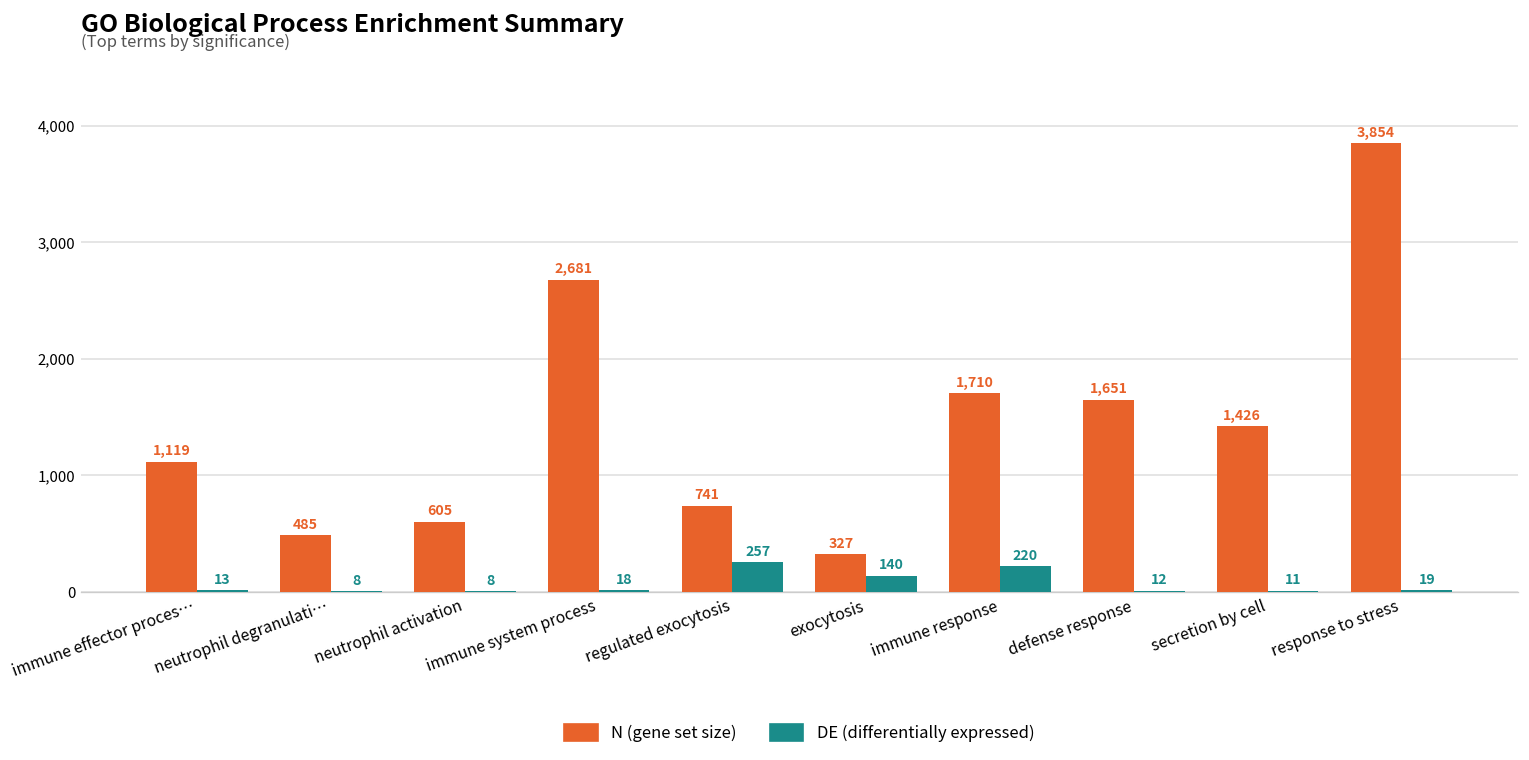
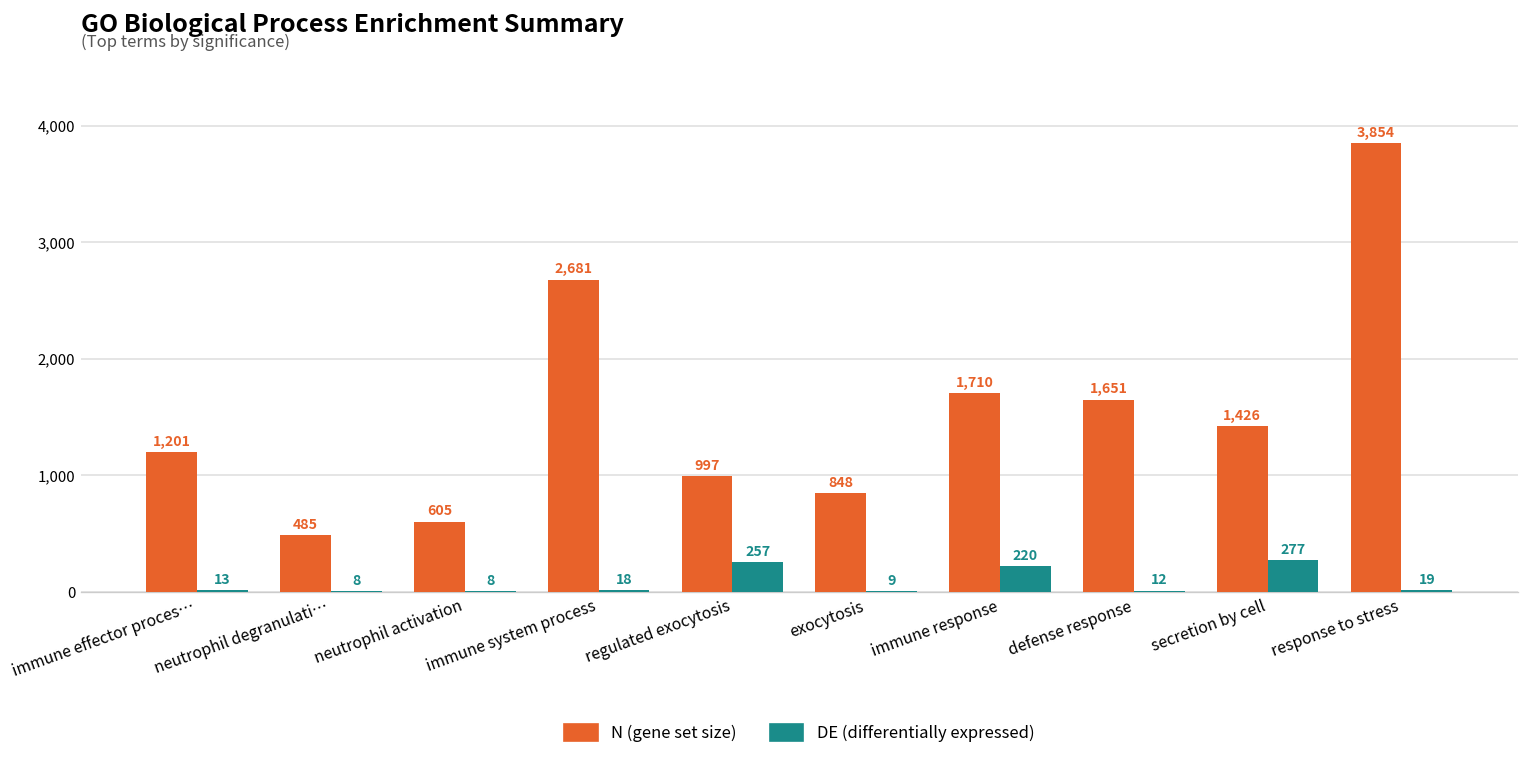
  {
    "N (gene set size)": {
-     "immune effector proces…": "1,119",
+     "immune effector proces…": "1,201",
      "neutrophil degranulati…": "485",
      "neutrophil activation": "605",
      "immune system process": "2,681",
-     "regulated exocytosis": "741",
-     "exocytosis": "327",
+     "regulated exocytosis": "997",
+     "exocytosis": "848",
      "immune response": "1,710",
      "defense response": "1,651",
      "secretion by cell": "1,426",
      "response to stress": "3,854"
    },
    "DE (differentially expressed)": {
      "immune effector proces…": "13",
      "neutrophil degranulati…": "8",
      "neutrophil activation": "8",
      "immune system process": "18",
      "regulated exocytosis": "257",
-     "exocytosis": "140",
+     "exocytosis": "9",
      "immune response": "220",
      "defense response": "12",
-     "secretion by cell": "11",
+     "secretion by cell": "277",
      "response to stress": "19"
    }
  }
